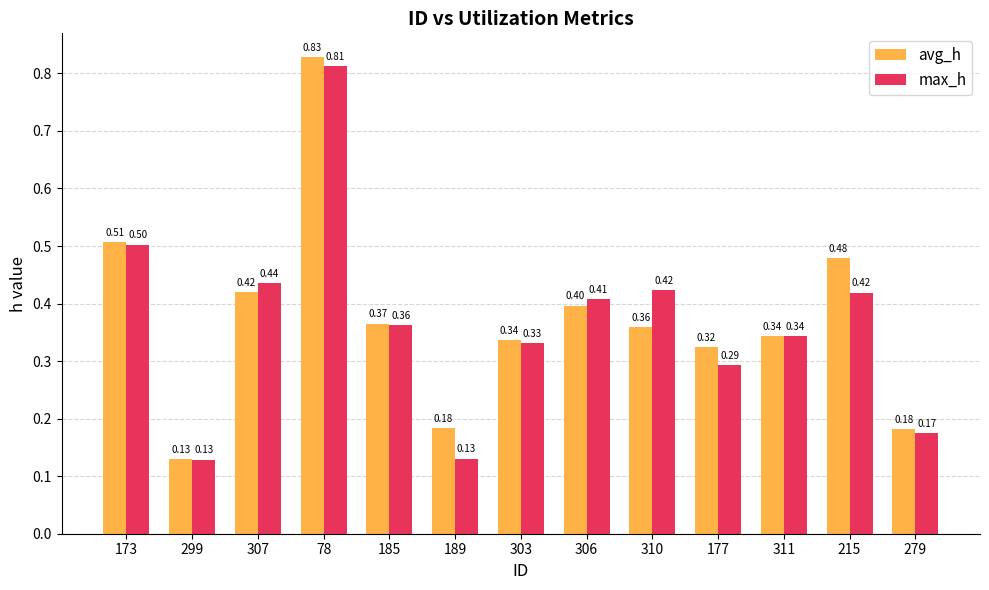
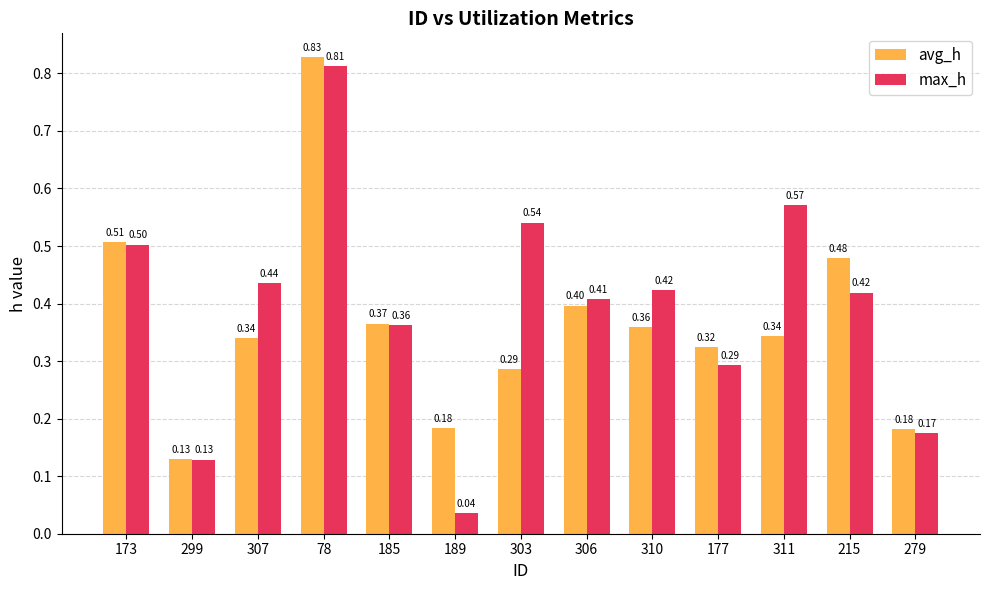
  {
    "avg_h": {
      "173": 0.51,
      "299": 0.13,
-     "307": 0.42,
+     "307": 0.34,
      "78": 0.83,
      "185": 0.37,
      "189": 0.18,
-     "303": 0.34,
+     "303": 0.29,
      "306": 0.40,
      "310": 0.36,
      "177": 0.32,
      "311": 0.34,
      "215": 0.48,
      "279": 0.18
    },
    "max_h": {
      "173": 0.50,
      "299": 0.13,
      "307": 0.44,
      "78": 0.81,
      "185": 0.36,
-     "189": 0.13,
-     "303": 0.33,
+     "189": 0.04,
+     "303": 0.54,
      "306": 0.41,
      "310": 0.42,
      "177": 0.29,
-     "311": 0.34,
+     "311": 0.57,
      "215": 0.42,
      "279": 0.17
    }
  }
